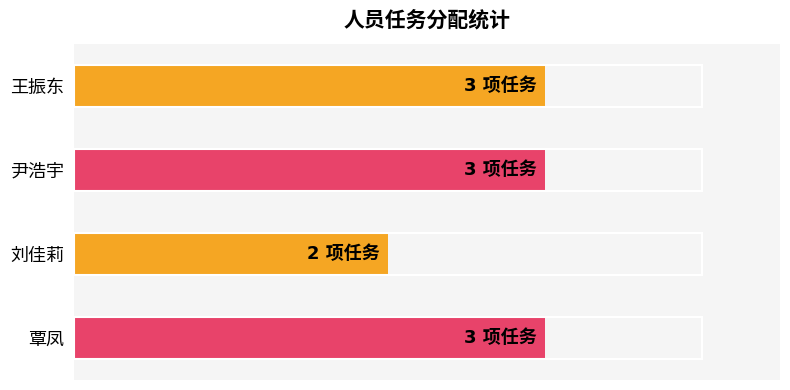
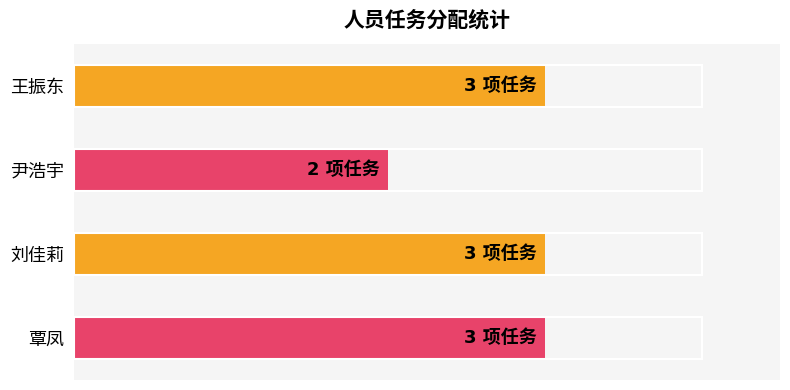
  {
    "王振东": 3,
-   "尹浩宇": 3,
-   "刘佳莉": 2,
+   "尹浩宇": 2,
+   "刘佳莉": 3,
    "覃凤": 3
  }
